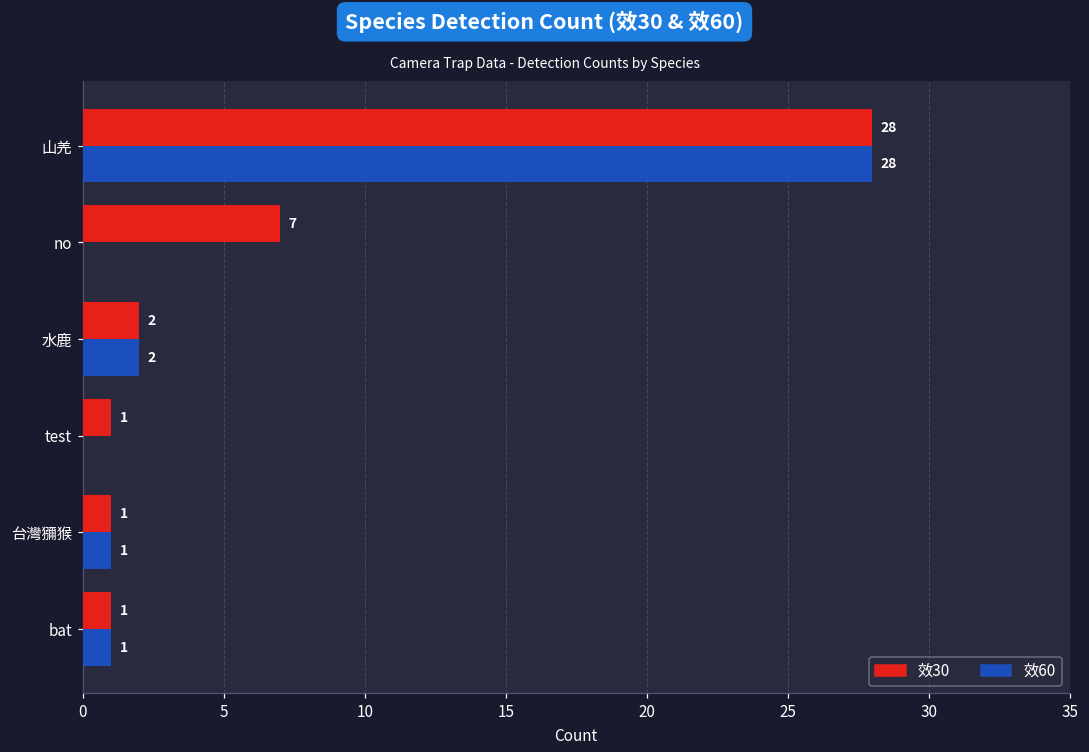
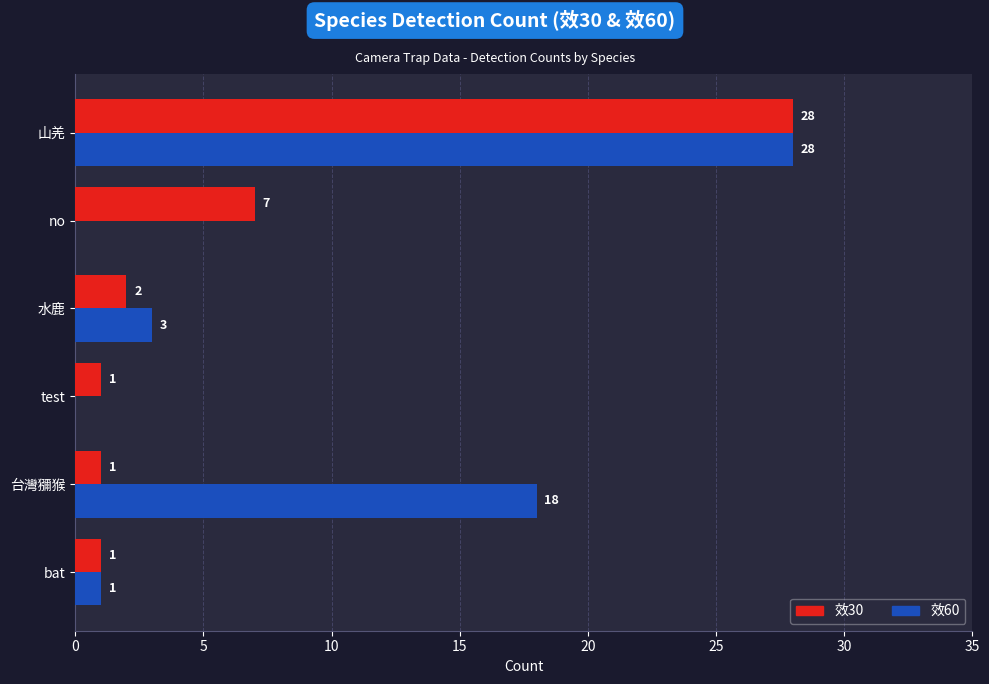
  {
    "效30": {
      "山羌": 28,
      "no": 7,
      "水鹿": 2,
      "test": 1,
      "台灣獼猴": 1,
      "bat": 1
    },
    "效60": {
      "山羌": 28,
-     "水鹿": 2,
-     "台灣獼猴": 1,
+     "水鹿": 3,
+     "台灣獼猴": 18,
      "bat": 1
    }
  }
